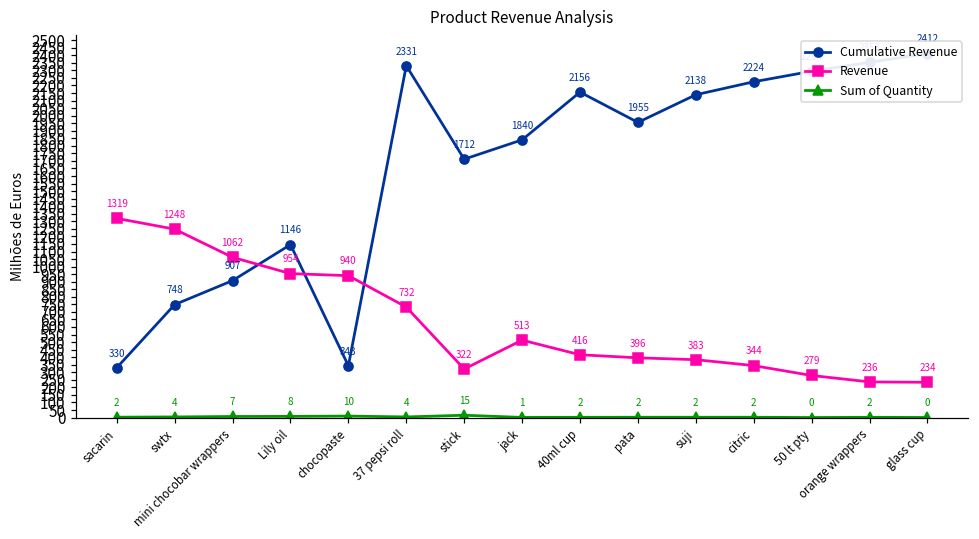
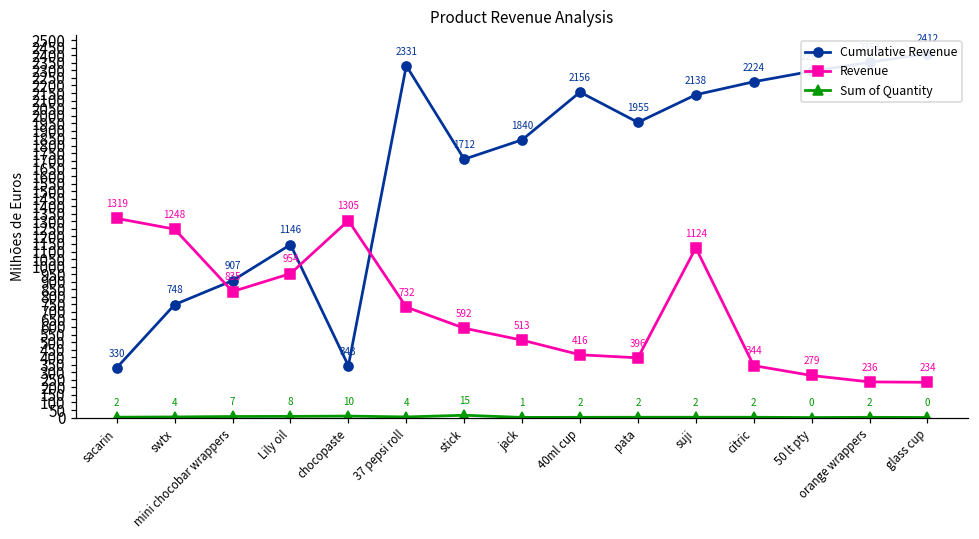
  {
    "Cumulative Revenue": {
      "sacarin": 330,
      "swtx": 748,
      "mini chocobar wrappers": 907,
      "Lily oil": 1146,
      "chocopaste": 343,
      "37 pepsi roll": 2331,
      "stick": 1712,
      "jack": 1840,
      "40ml cup": 2156,
      "pata": 1955,
      "suji": 2138,
      "citric": 2224
    },
    "Revenue": {
      "sacarin": 1319,
      "swtx": 1248,
-     "mini chocobar wrappers": 1062,
+     "mini chocobar wrappers": 835,
      "Lily oil": 954,
-     "chocopaste": 940,
+     "chocopaste": 1305,
      "37 pepsi roll": 732,
-     "stick": 322,
+     "stick": 592,
      "jack": 513,
      "40ml cup": 416,
      "pata": 396,
-     "suji": 383,
+     "suji": 1124,
      "citric": 344,
      "50 lt pty": 279,
      "orange wrappers": 236,
      "glass cup": 234
    },
    "Sum of Quantity": {
      "sacarin": 2,
      "swtx": 4,
      "mini chocobar wrappers": 7,
      "Lily oil": 8,
      "chocopaste": 10,
      "37 pepsi roll": 4,
      "stick": 15,
      "jack": 1,
      "40ml cup": 2,
      "pata": 2,
      "suji": 2,
      "citric": 2,
      "50 lt pty": 0,
      "orange wrappers": 2,
      "glass cup": 0
    }
  }
